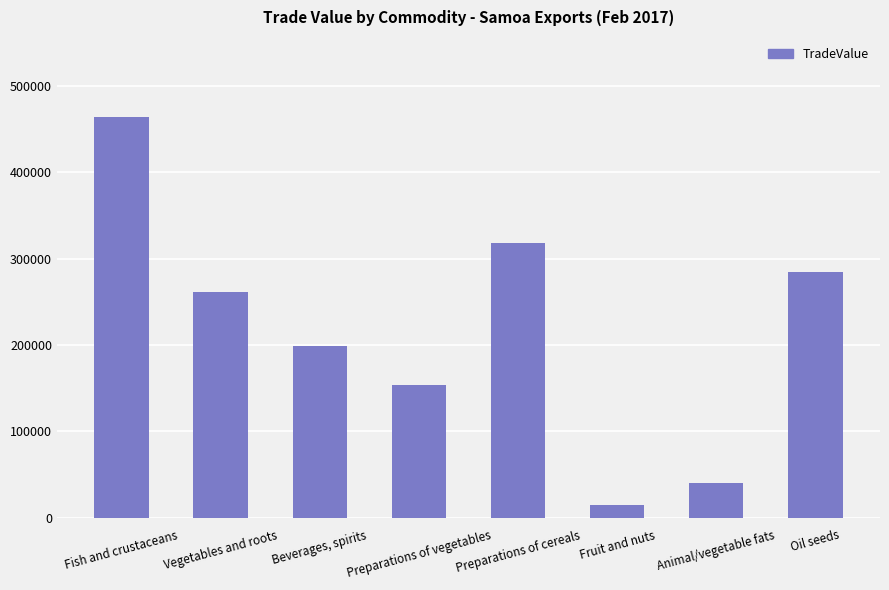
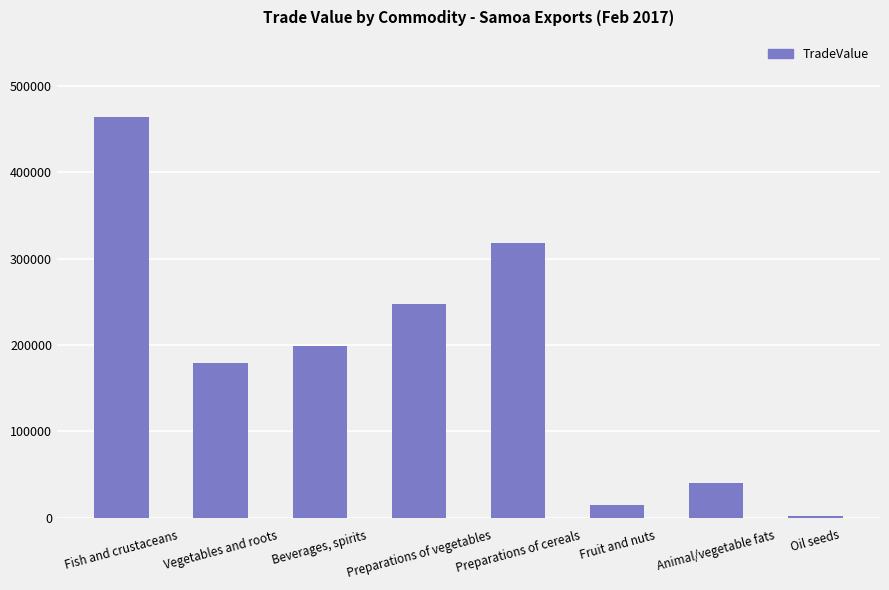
  {
    "Fish and crustaceans": 460000,
-   "Vegetables and roots": 260000,
+   "Vegetables and roots": 180000,
    "Beverages, spirits": 200000,
-   "Preparations of vegetables": 150000,
+   "Preparations of vegetables": 250000,
    "Preparations of cereals": 320000,
    "Fruit and nuts": 10000,
    "Animal/vegetable fats": 40000,
-   "Oil seeds": 280000
+   "Oil seeds": 0
  }
